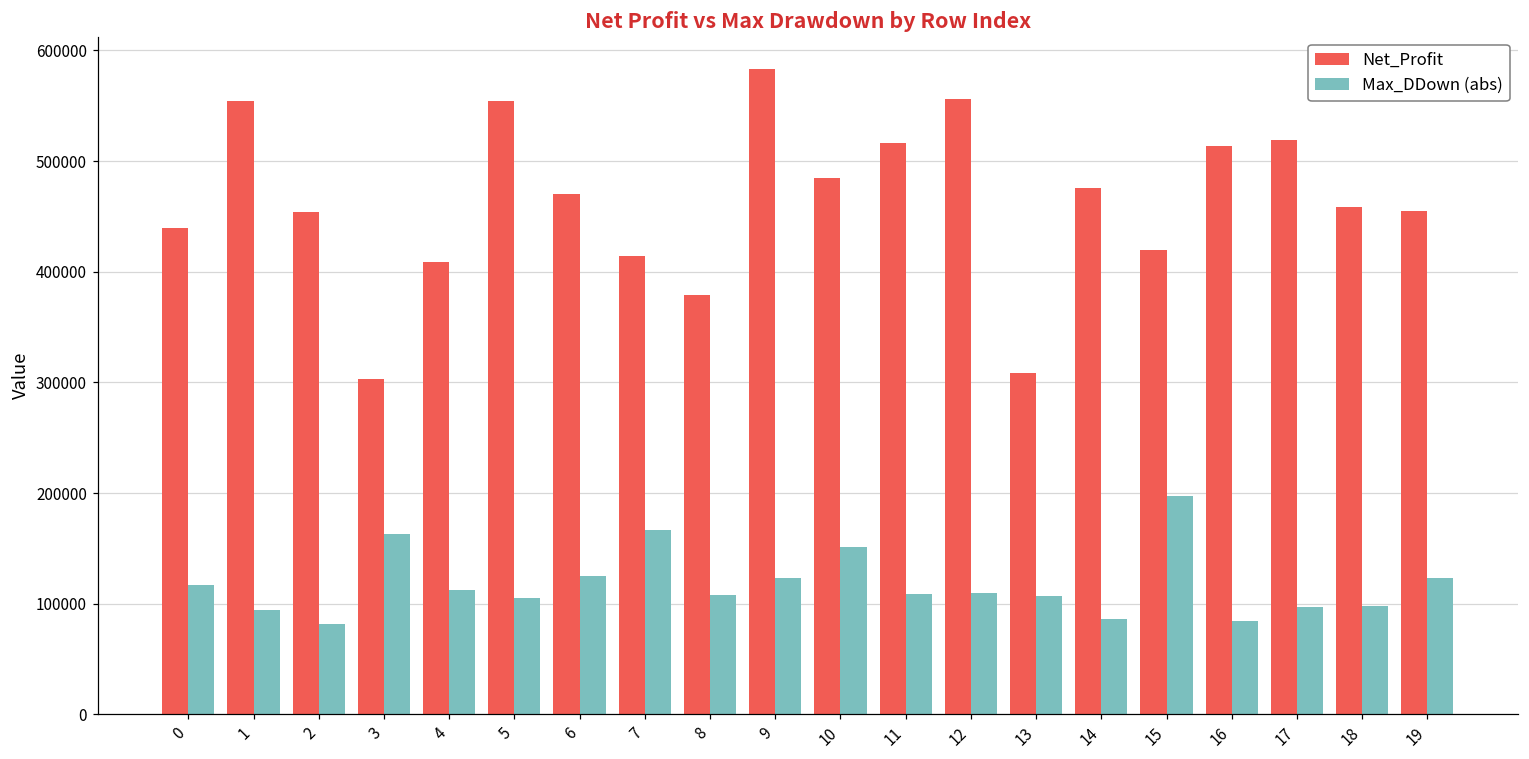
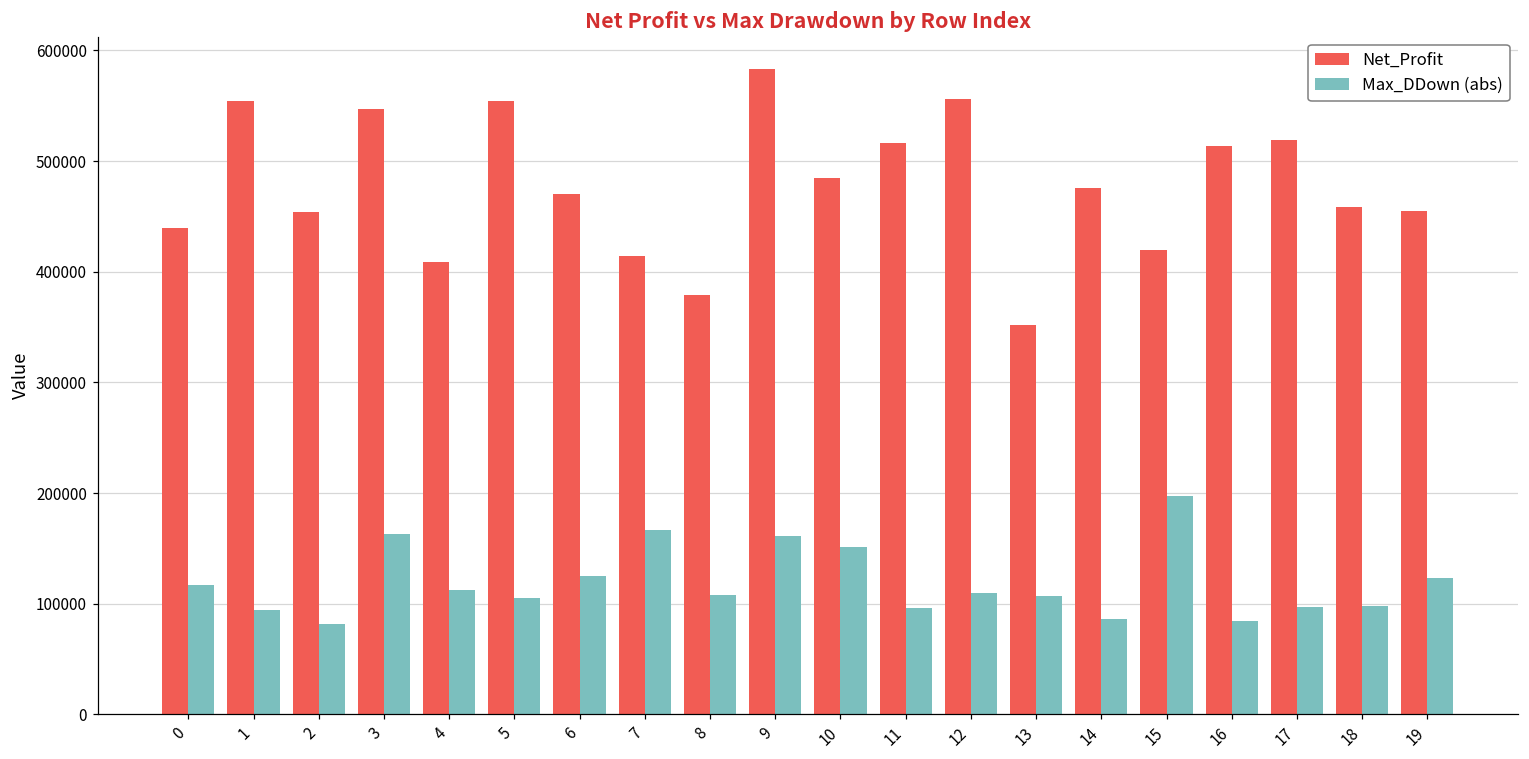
  {
    "Net_Profit": {
      "0": 439000,
      "1": 554000,
      "2": 454000,
-     "3": 303000,
+     "3": 547000,
      "4": 409000,
      "5": 554000,
      "6": 470000,
      "7": 414000,
      "8": 379000,
      "9": 583000,
      "10": 485000,
      "11": 517000,
      "12": 556000,
-     "13": 309000,
+     "13": 352000,
      "14": 476000,
      "15": 420000,
      "16": 514000,
      "17": 519000,
      "18": 458000,
      "19": 455000
    },
    "Max_DDown (abs)": {
      "0": 117000,
      "1": 94000,
      "2": 81000,
      "3": 163000,
      "4": 112000,
      "5": 105000,
      "6": 125000,
      "7": 167000,
      "8": 108000,
-     "9": 123000,
+     "9": 161000,
      "10": 151000,
-     "11": 109000,
+     "11": 96000,
      "12": 110000,
      "13": 107000,
      "14": 86000,
      "15": 197000,
      "16": 84000,
      "17": 97000,
      "18": 98000,
      "19": 123000
    }
  }
